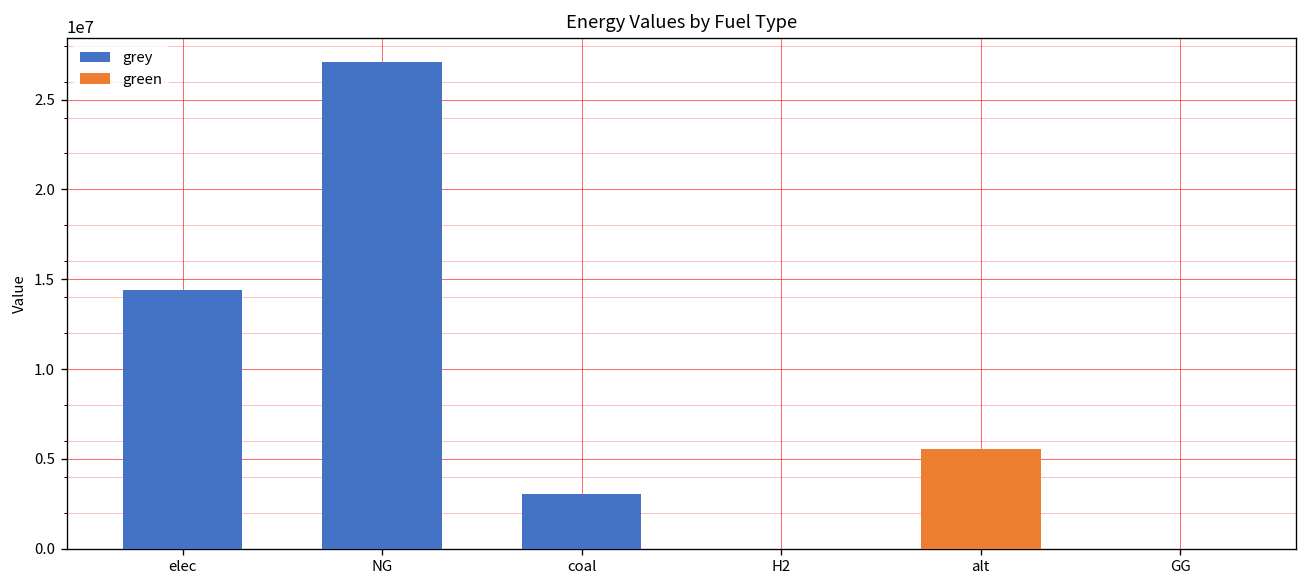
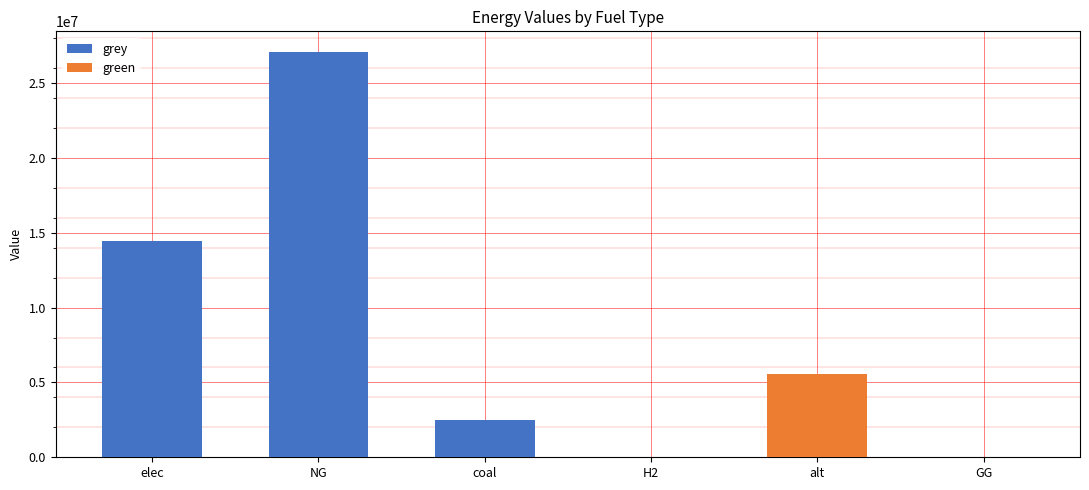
  {
    "grey": {
      "elec": 14400000,
      "NG": 27100000,
-     "coal": 3100000,
+     "coal": 2500000,
      "H2": 0,
      "alt": 0,
      "GG": 0
    },
    "green": {
      "elec": 0,
      "NG": 0,
      "coal": 0,
      "H2": 0,
      "alt": 5600000,
      "GG": 0
    }
  }
